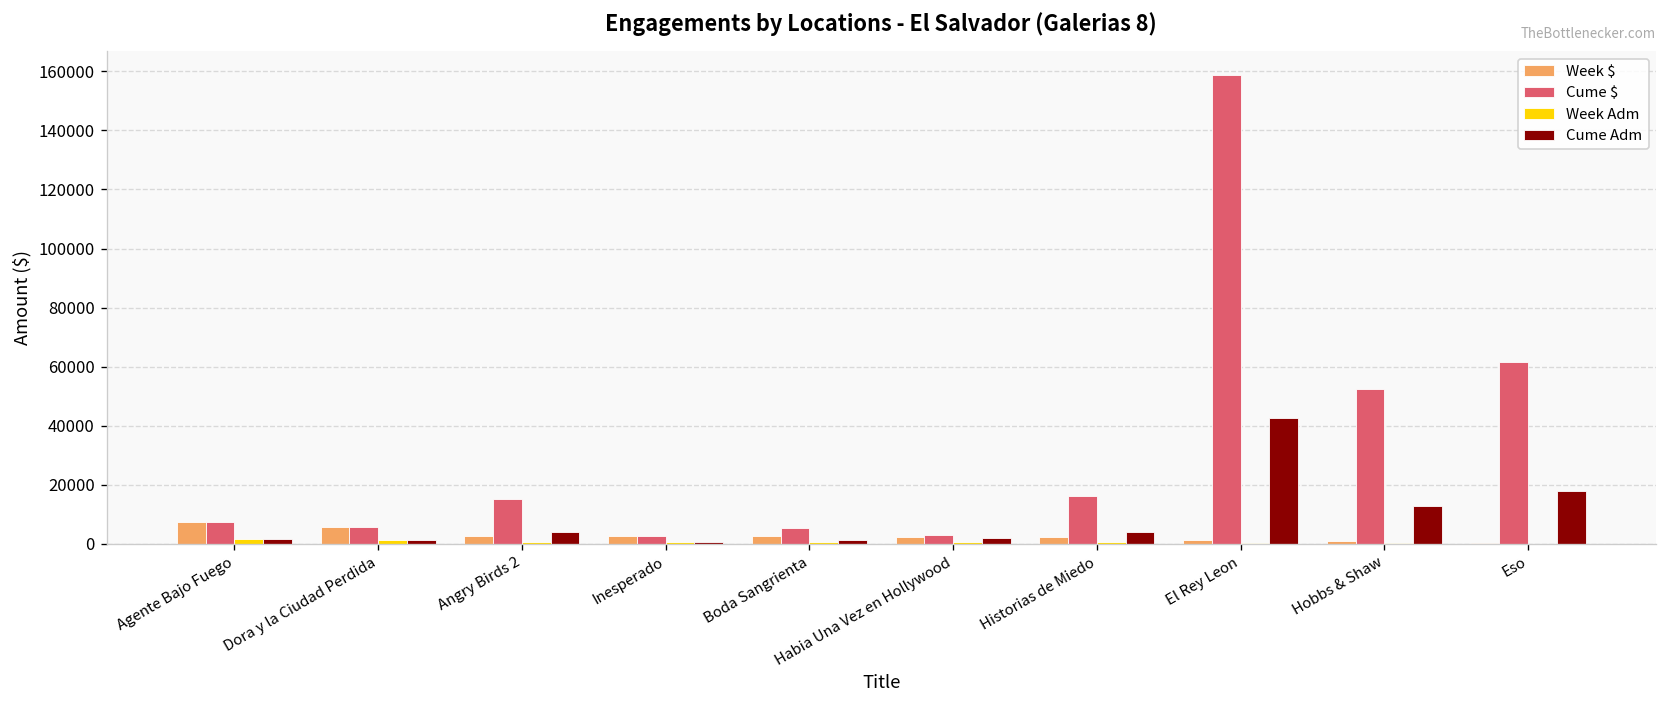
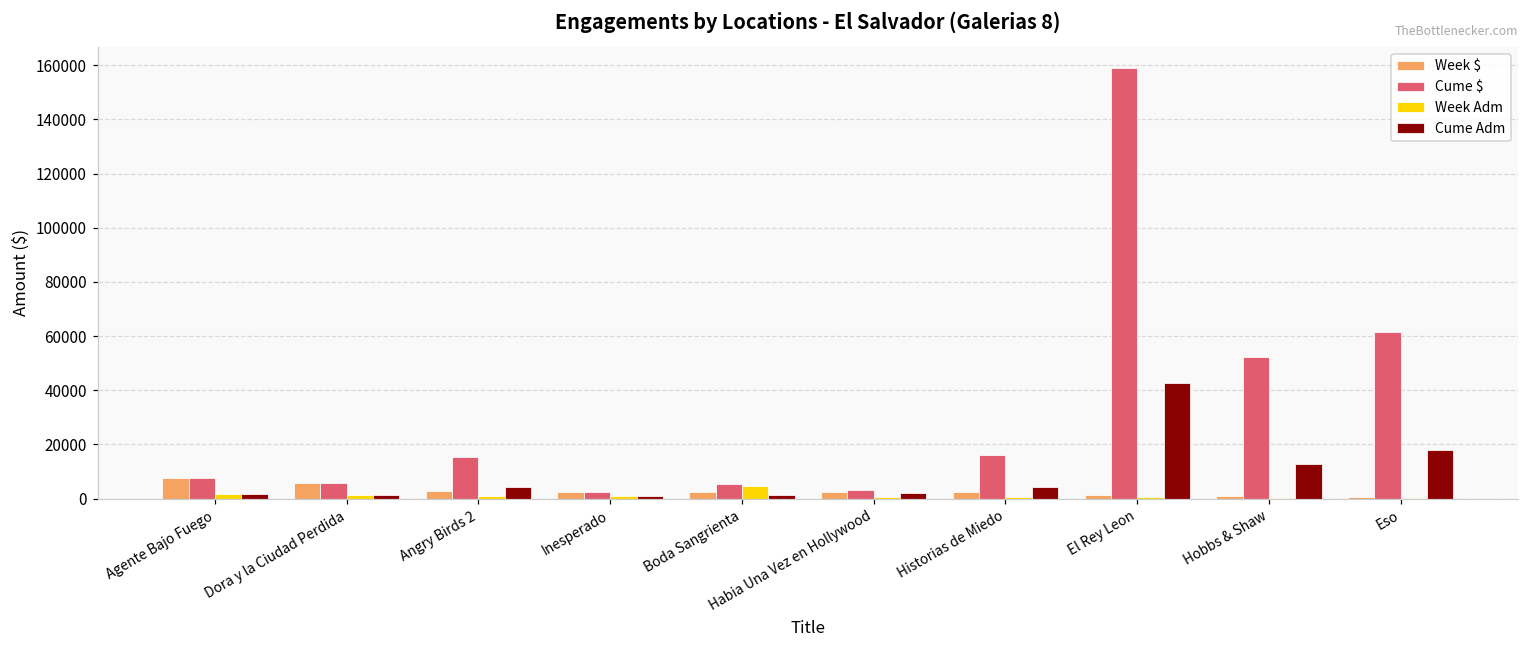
  {
    "Week $": {
      "Agente Bajo Fuego": 8000,
      "Dora y la Ciudad Perdida": 6000,
      "Angry Birds 2": 3000,
      "Inesperado": 3000,
      "Boda Sangrienta": 3000,
      "Habia Una Vez en Hollywood": 3000,
      "Historias de Miedo": 2000,
      "El Rey Leon": 1000,
      "Hobbs & Shaw": 1000
    },
    "Cume $": {
      "Agente Bajo Fuego": 8000,
      "Dora y la Ciudad Perdida": 6000,
      "Angry Birds 2": 15000,
      "Inesperado": 3000,
      "Boda Sangrienta": 5000,
      "Habia Una Vez en Hollywood": 3000,
      "Historias de Miedo": 16000,
      "El Rey Leon": 159000,
      "Hobbs & Shaw": 52000,
      "Eso": 62000
    },
    "Week Adm": {
      "Agente Bajo Fuego": 2000,
      "Dora y la Ciudad Perdida": 1000,
-     "Boda Sangrienta": 1000
+     "Boda Sangrienta": 5000
    },
    "Cume Adm": {
      "Agente Bajo Fuego": 2000,
      "Dora y la Ciudad Perdida": 1000,
      "Angry Birds 2": 4000,
      "Boda Sangrienta": 1000,
      "Habia Una Vez en Hollywood": 2000,
      "Historias de Miedo": 4000,
      "El Rey Leon": 43000,
      "Hobbs & Shaw": 13000,
      "Eso": 18000
    }
  }
